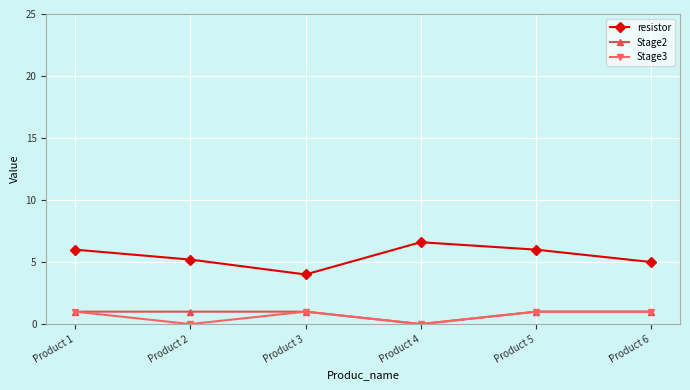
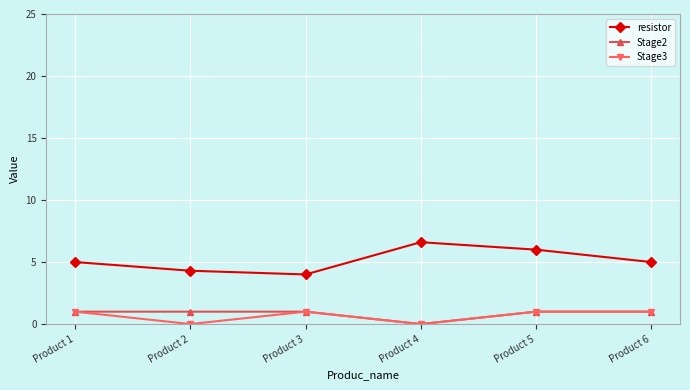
  {
    "resistor": {
-     "Product 1": 6,
-     "Product 2": 5.2,
+     "Product 1": 5,
+     "Product 2": 4.3,
      "Product 3": 4.0,
      "Product 4": 6.6,
      "Product 5": 6.0,
      "Product 6": 5.0
    }
  }
